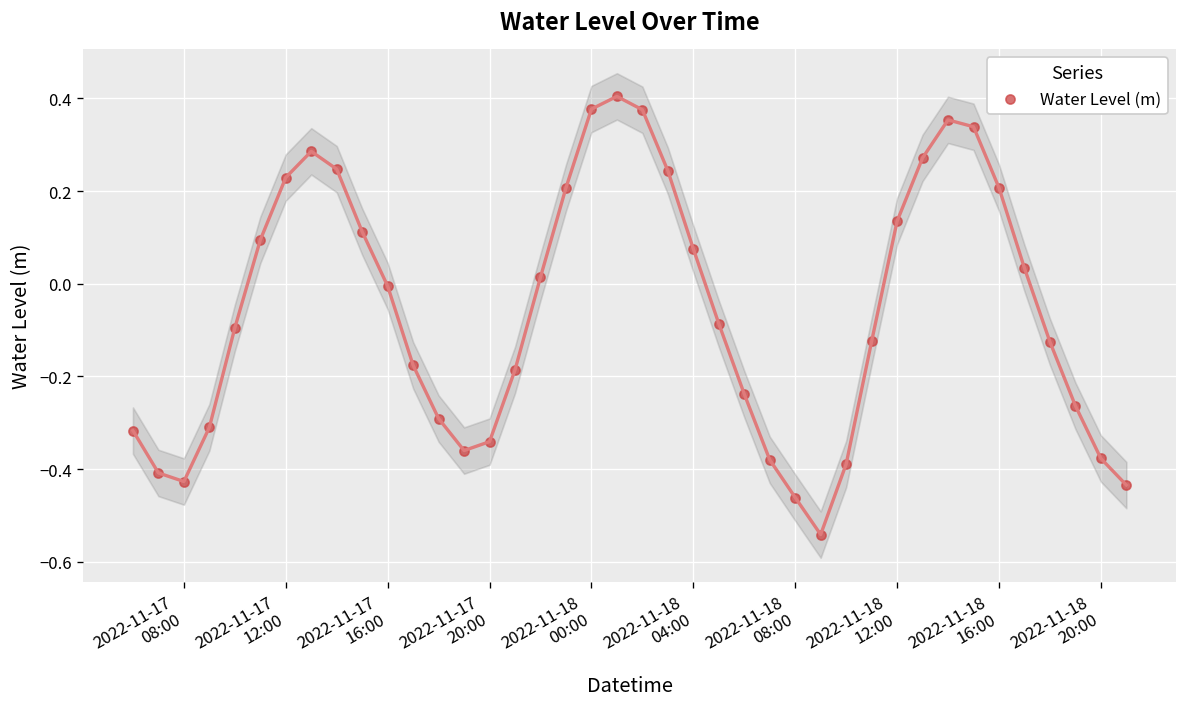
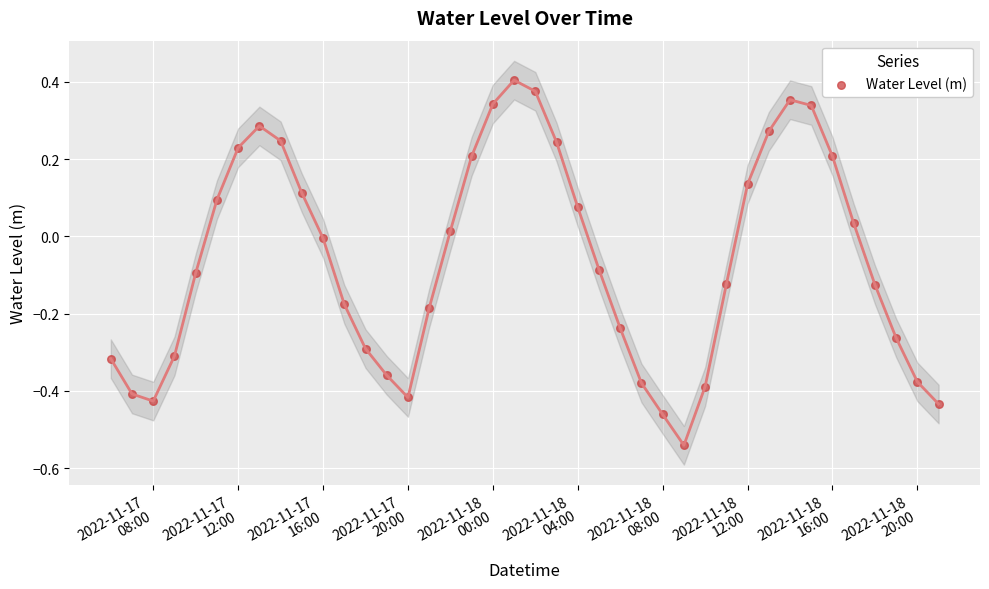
  {
    "Water Level (m)": {
      "2022-11-17 08:00": -0.43,
      "2022-11-17 12:00": 0.23,
      "2022-11-17 16:00": -0.01,
-     "2022-11-17 20:00": -0.34,
-     "2022-11-18 00:00": 0.38,
+     "2022-11-17 20:00": -0.42,
+     "2022-11-18 00:00": 0.34,
      "2022-11-18 04:00": 0.08,
      "2022-11-18 08:00": -0.46,
      "2022-11-18 12:00": 0.13,
      "2022-11-18 16:00": 0.21,
      "2022-11-18 20:00": -0.38
    }
  }
